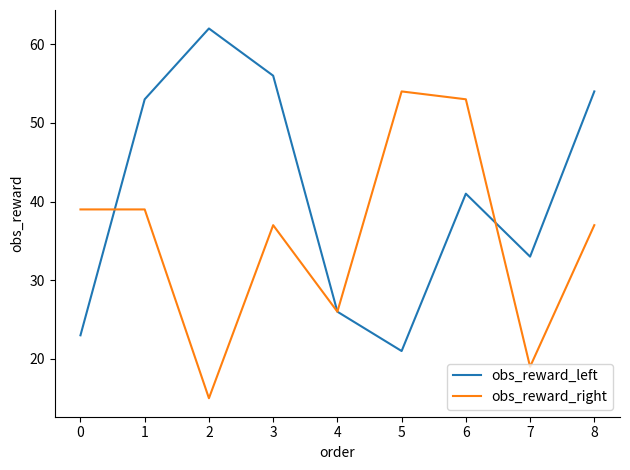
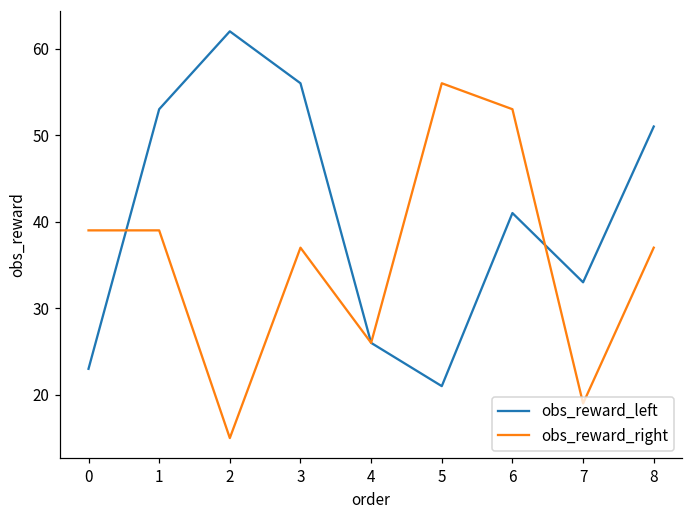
  {
    "obs_reward_left": {
      "0": 23,
      "1": 53,
      "2": 62,
      "3": 56,
      "5": 21,
      "6": 41,
      "7": 33,
-     "8": 54
+     "8": 51
    },
    "obs_reward_right": {
      "0": 39,
      "1": 39,
      "2": 15,
      "3": 37,
-     "5": 54,
+     "5": 56,
      "6": 53,
      "8": 37
    }
  }
